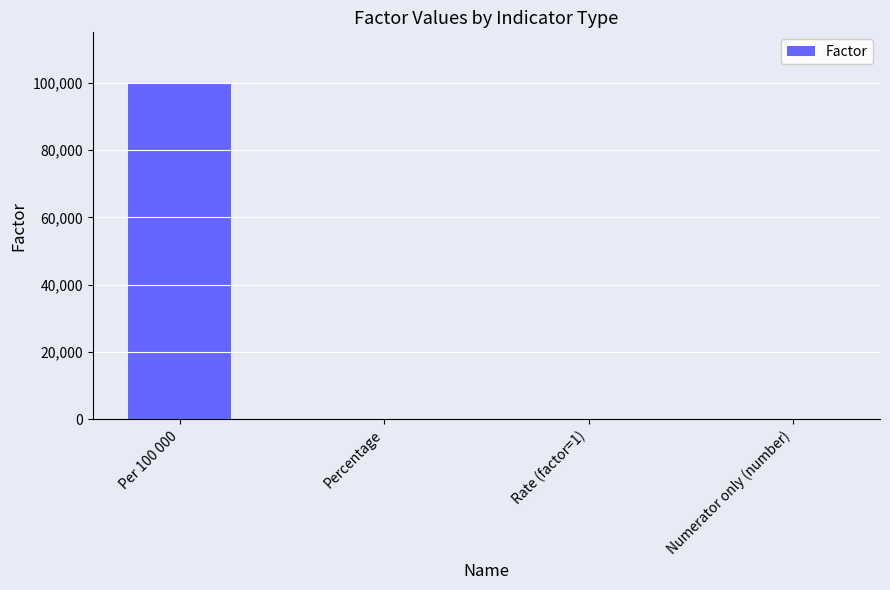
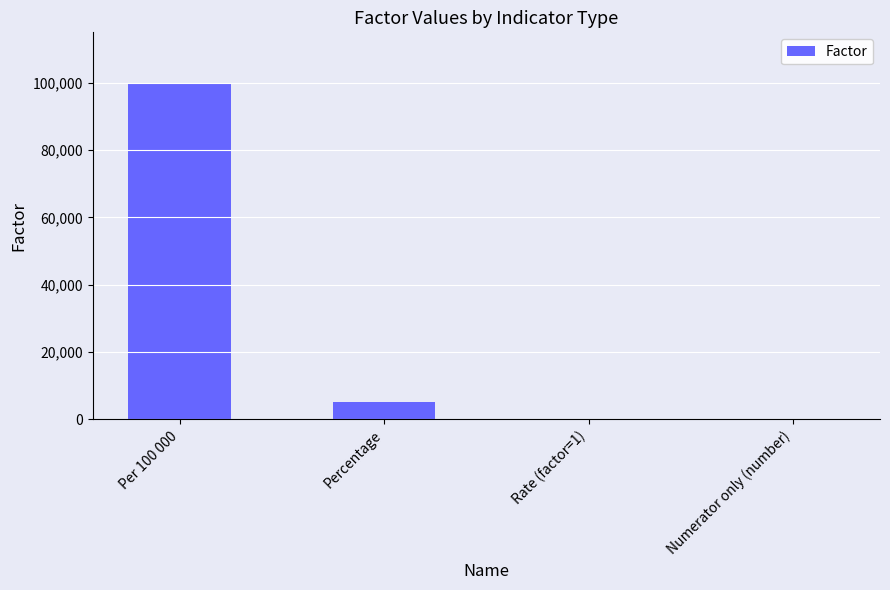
  {
    "Per 100 000": "100,000",
-   "Percentage": "0"
+   "Percentage": "5,000"
  }
